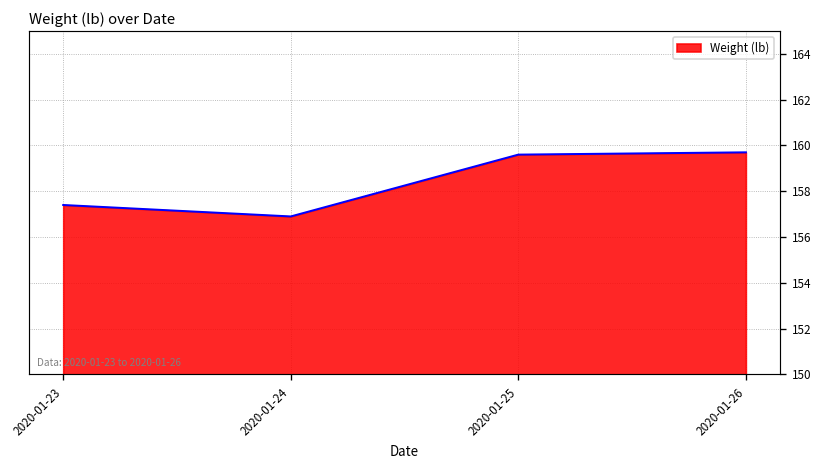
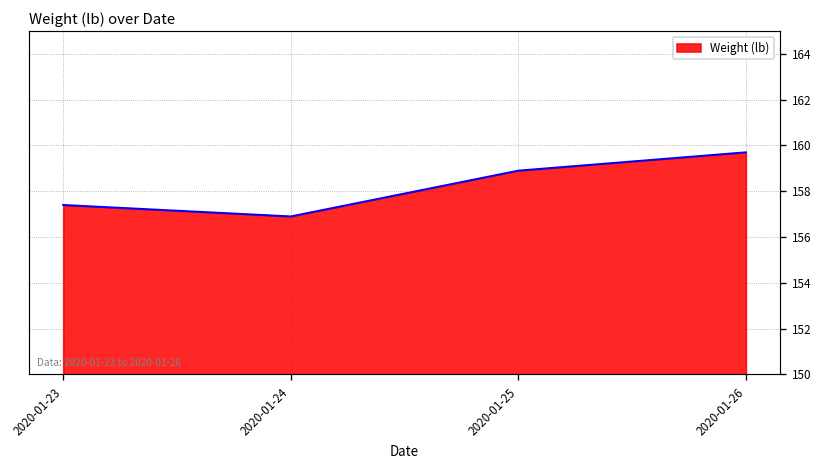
  {
    "2020-01-23": 157.4,
    "2020-01-24": 156.9,
-   "2020-01-25": 159.6,
+   "2020-01-25": 158.9,
    "2020-01-26": 159.7
  }
